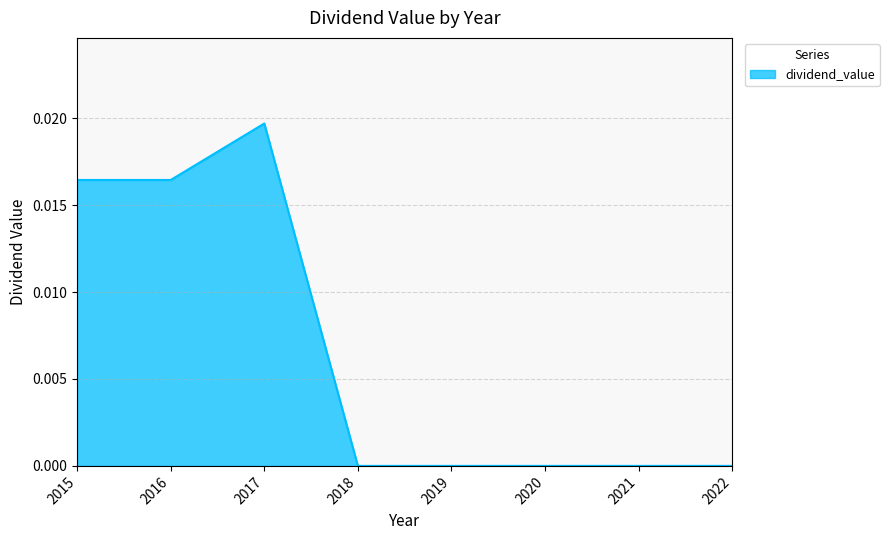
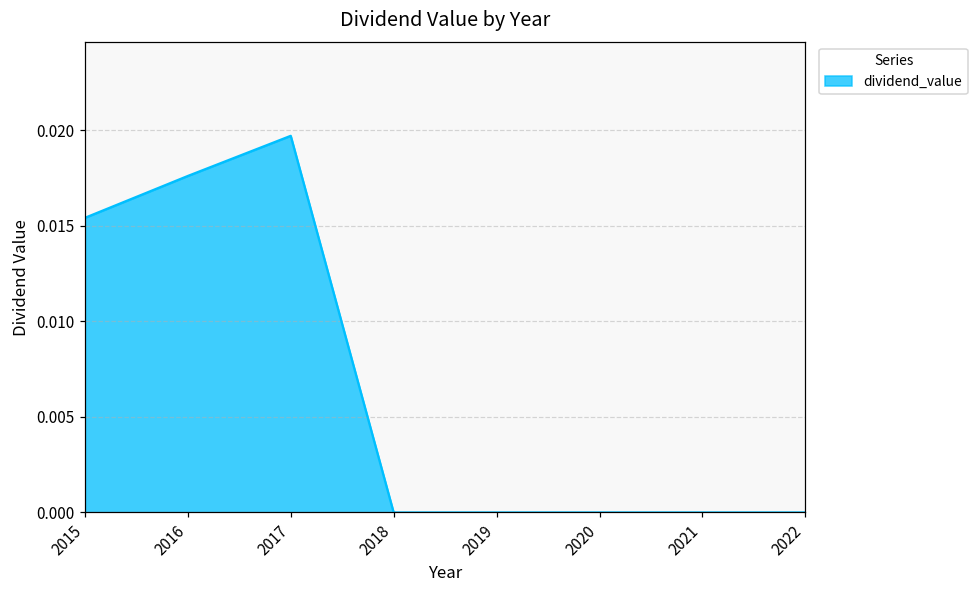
  {
-   "2015": 0.0165,
-   "2016": 0.0165,
+   "2015": 0.0154,
+   "2016": 0.0176,
    "2017": 0.0197,
    "2018": 0.0000,
    "2019": 0.0000,
    "2020": 0.0000,
    "2021": 0.0000,
    "2022": 0.0000
  }
